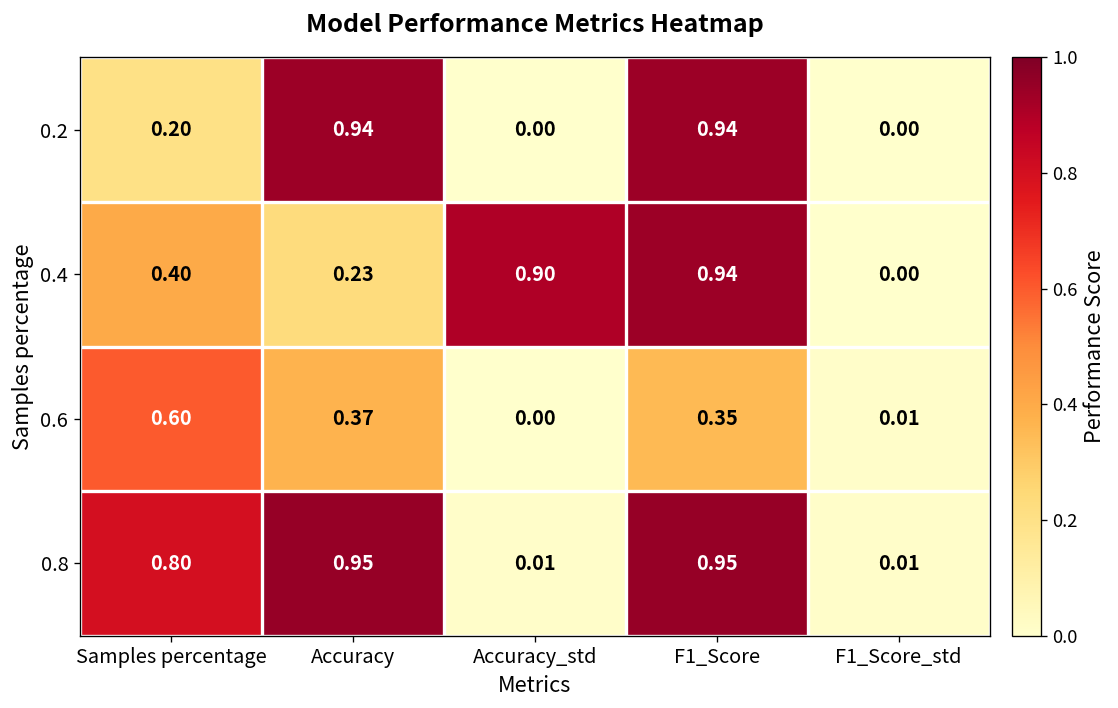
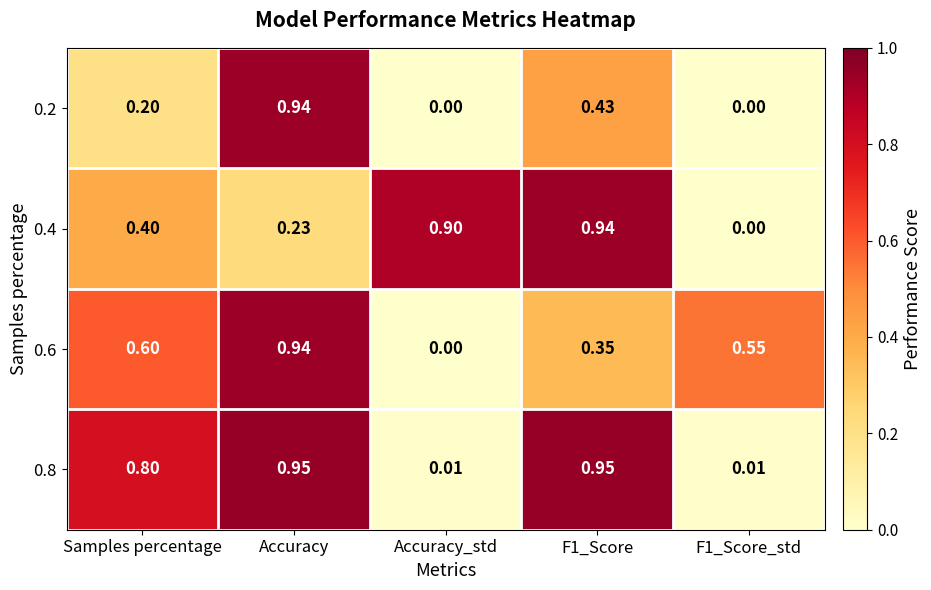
  {
    "0.2": {
      "Samples percentage": 0.20,
      "Accuracy": 0.94,
      "Accuracy_std": 0.00,
-     "F1_Score": 0.94,
+     "F1_Score": 0.43,
      "F1_Score_std": 0.00
    },
    "0.4": {
      "Samples percentage": 0.40,
      "Accuracy": 0.23,
      "Accuracy_std": 0.90,
      "F1_Score": 0.94,
      "F1_Score_std": 0.00
    },
    "0.6": {
      "Samples percentage": 0.60,
-     "Accuracy": 0.37,
+     "Accuracy": 0.94,
      "Accuracy_std": 0.00,
      "F1_Score": 0.35,
-     "F1_Score_std": 0.01
+     "F1_Score_std": 0.55
    },
    "0.8": {
      "Samples percentage": 0.80,
      "Accuracy": 0.95,
      "Accuracy_std": 0.01,
      "F1_Score": 0.95,
      "F1_Score_std": 0.01
    }
  }
